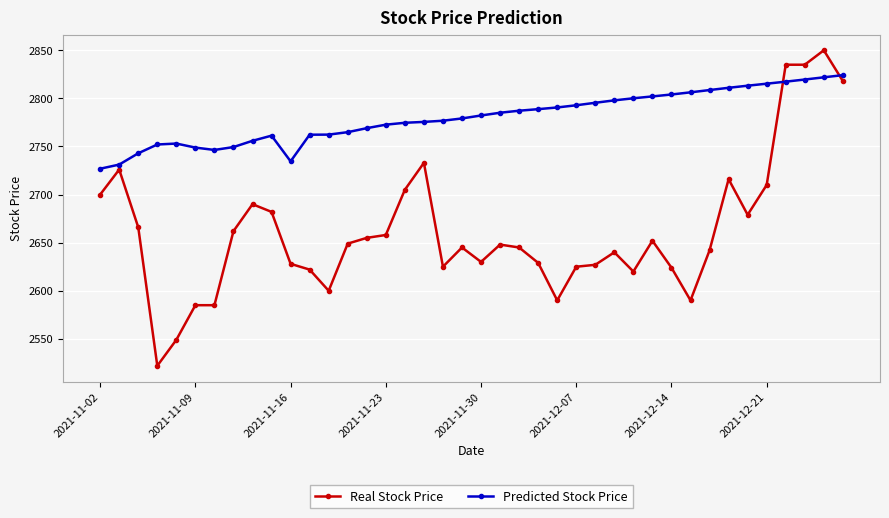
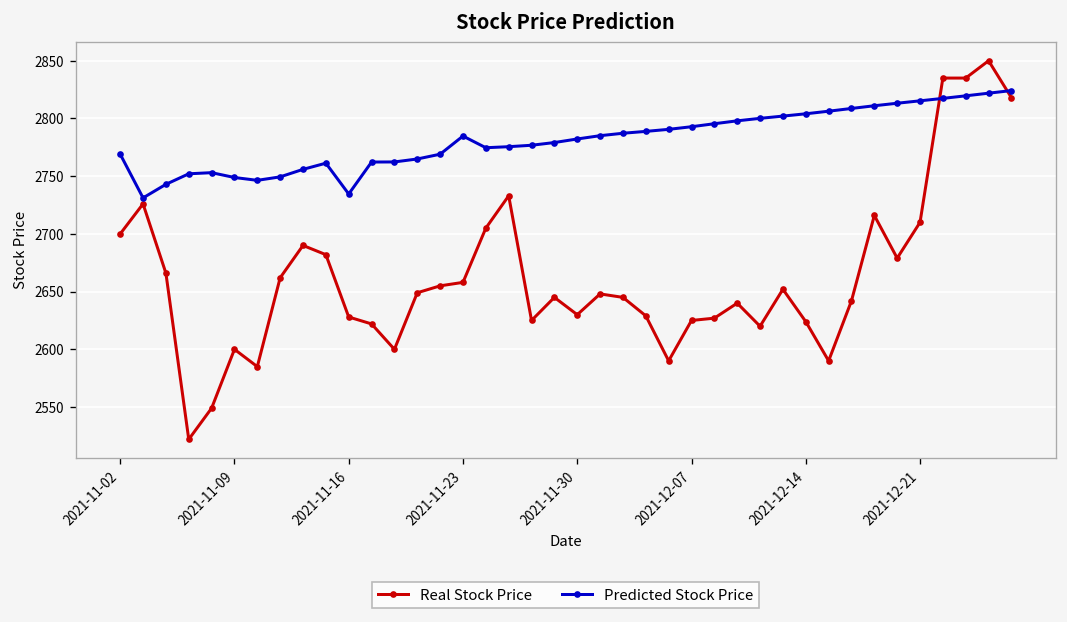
  {
    "Real Stock Price": {
      "2021-11-02": 2700,
-     "2021-11-09": 2590,
+     "2021-11-09": 2600,
      "2021-11-16": 2630,
      "2021-11-23": 2660,
      "2021-11-30": 2630,
      "2021-12-07": 2630,
      "2021-12-14": 2620,
      "2021-12-21": 2710
    },
    "Predicted Stock Price": {
-     "2021-11-02": 2730,
+     "2021-11-02": 2770,
      "2021-11-09": 2750,
      "2021-11-16": 2730,
-     "2021-11-23": 2770,
+     "2021-11-23": 2780,
      "2021-11-30": 2780,
      "2021-12-07": 2790,
      "2021-12-14": 2800,
      "2021-12-21": 2820
    }
  }
